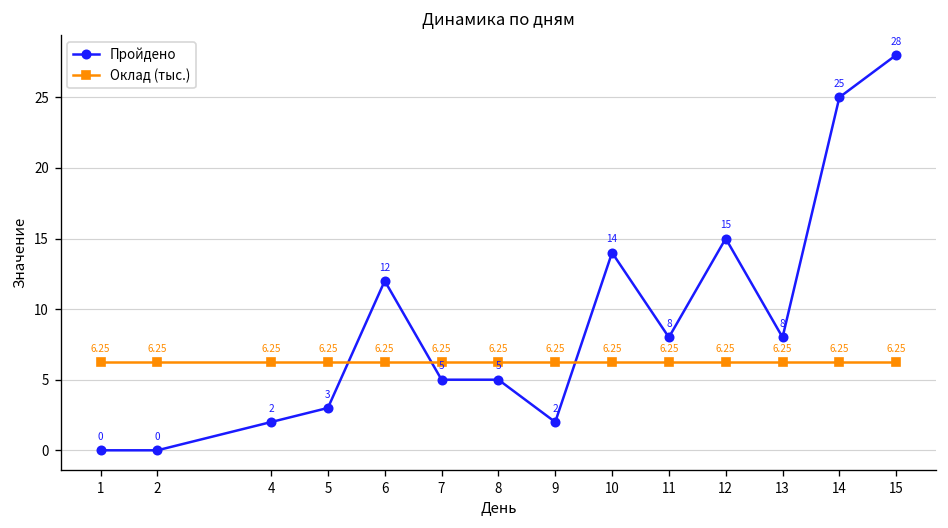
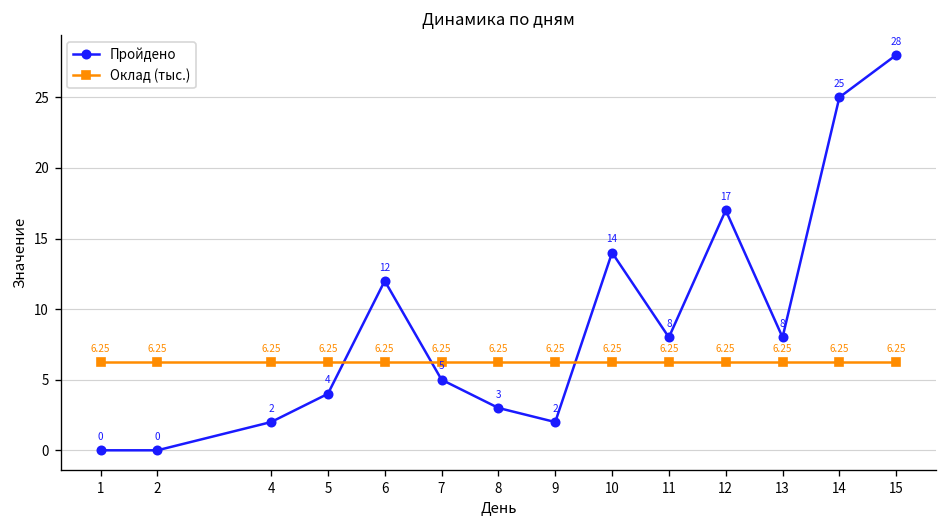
  {
    "Пройдено": {
      "1": 0,
      "2": 0,
      "4": 2,
-     "5": 3,
+     "5": 4,
      "6": 12,
-     "8": 5,
+     "8": 3,
      "9": 2,
      "10": 14,
      "11": 8,
-     "12": 15,
+     "12": 17,
      "13": 8,
      "14": 25,
      "15": 28
    },
    "Оклад (тыс.)": {
      "1": 6.25,
      "2": 6.25,
      "4": 6.25,
      "5": 6.25,
      "6": 6.25,
      "7": 6.25,
      "8": 6.25,
      "9": 6.25,
      "10": 6.25,
      "11": 6.25,
      "12": 6.25,
      "13": 6.25,
      "14": 6.25,
      "15": 6.25
    }
  }
